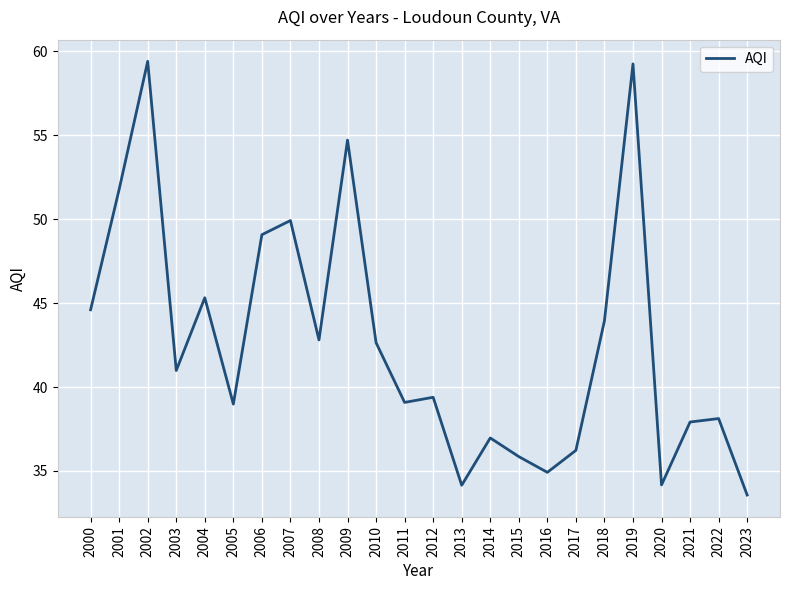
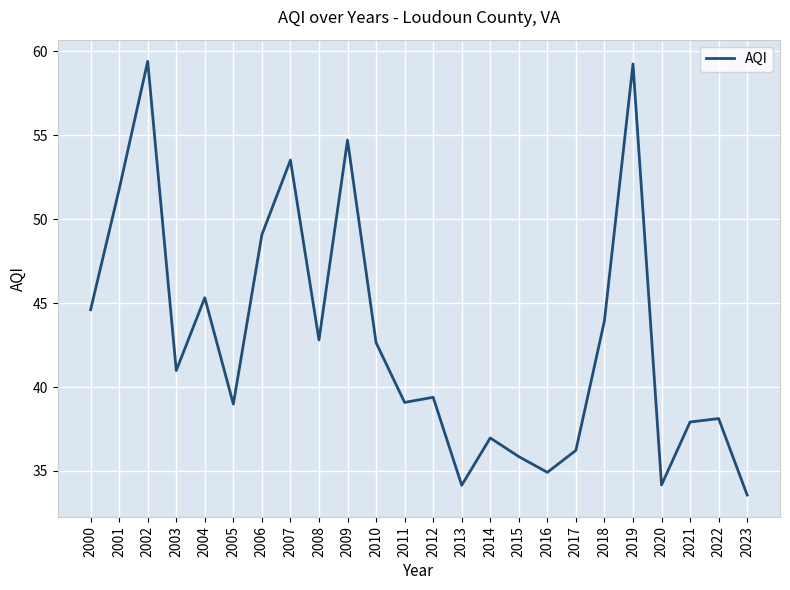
  {
    "2000": 44.6,
    "2001": 51.8,
    "2002": 59.4,
    "2003": 41.0,
    "2004": 45.3,
    "2005": 39.0,
    "2006": 49.1,
-   "2007": 49.9,
+   "2007": 53.5,
    "2008": 42.8,
    "2009": 54.7,
    "2010": 42.6,
    "2011": 39.1,
    "2012": 39.4,
    "2013": 34.2,
    "2014": 37.0,
    "2015": 35.9,
    "2016": 34.9,
    "2017": 36.2,
    "2018": 43.9,
    "2019": 59.2,
    "2020": 34.2,
    "2021": 37.9,
    "2022": 38.1,
    "2023": 33.6
  }
